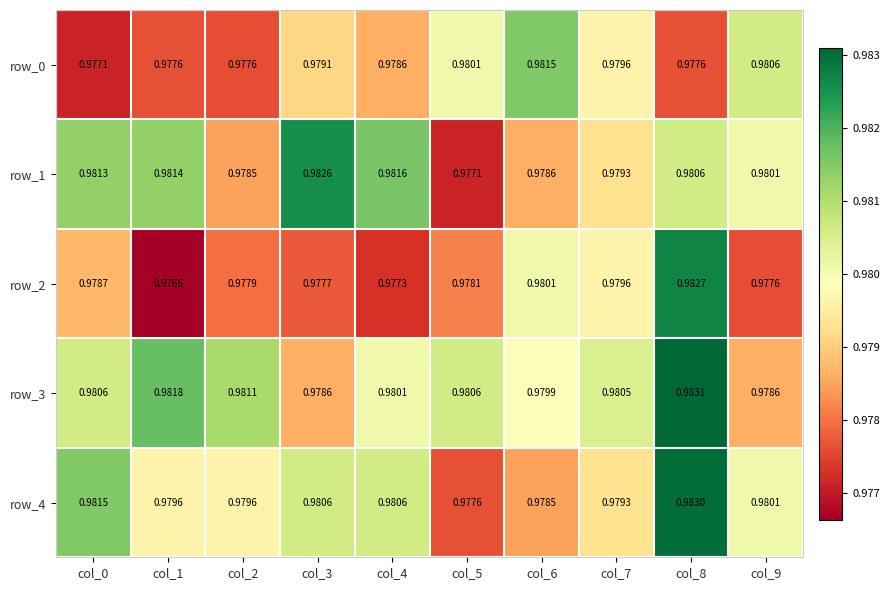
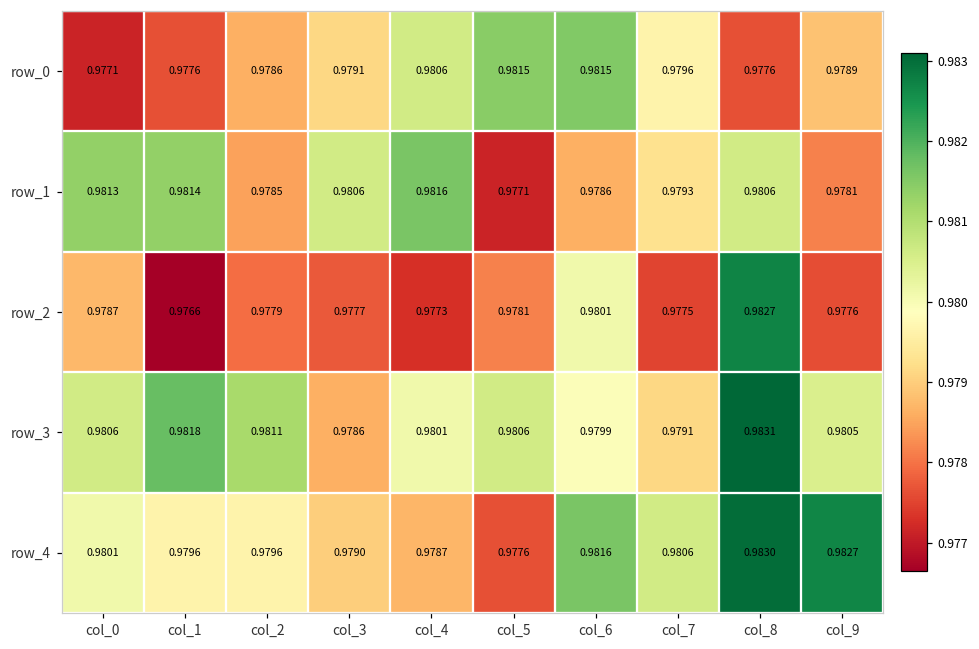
  {
    "row_0": {
      "col_0": 0.9771,
      "col_1": 0.9776,
-     "col_2": 0.9776,
+     "col_2": 0.9786,
      "col_3": 0.9791,
-     "col_4": 0.9786,
-     "col_5": 0.9801,
+     "col_4": 0.9806,
+     "col_5": 0.9815,
      "col_6": 0.9815,
      "col_7": 0.9796,
      "col_8": 0.9776,
-     "col_9": 0.9806
+     "col_9": 0.9789
    },
    "row_1": {
      "col_0": 0.9813,
      "col_1": 0.9814,
      "col_2": 0.9785,
-     "col_3": 0.9826,
+     "col_3": 0.9806,
      "col_4": 0.9816,
      "col_5": 0.9771,
      "col_6": 0.9786,
      "col_7": 0.9793,
      "col_8": 0.9806,
-     "col_9": 0.9801
+     "col_9": 0.9781
    },
    "row_2": {
      "col_0": 0.9787,
      "col_1": 0.9766,
      "col_2": 0.9779,
      "col_3": 0.9777,
      "col_4": 0.9773,
      "col_5": 0.9781,
      "col_6": 0.9801,
-     "col_7": 0.9796,
+     "col_7": 0.9775,
      "col_8": 0.9827,
      "col_9": 0.9776
    },
    "row_3": {
      "col_0": 0.9806,
      "col_1": 0.9818,
      "col_2": 0.9811,
      "col_3": 0.9786,
      "col_4": 0.9801,
      "col_5": 0.9806,
      "col_6": 0.9799,
-     "col_7": 0.9805,
+     "col_7": 0.9791,
      "col_8": 0.9831,
-     "col_9": 0.9786
+     "col_9": 0.9805
    },
    "row_4": {
-     "col_0": 0.9815,
+     "col_0": 0.9801,
      "col_1": 0.9796,
      "col_2": 0.9796,
-     "col_3": 0.9806,
-     "col_4": 0.9806,
+     "col_3": 0.9790,
+     "col_4": 0.9787,
      "col_5": 0.9776,
-     "col_6": 0.9785,
-     "col_7": 0.9793,
+     "col_6": 0.9816,
+     "col_7": 0.9806,
      "col_8": 0.9830,
-     "col_9": 0.9801
+     "col_9": 0.9827
    }
  }
